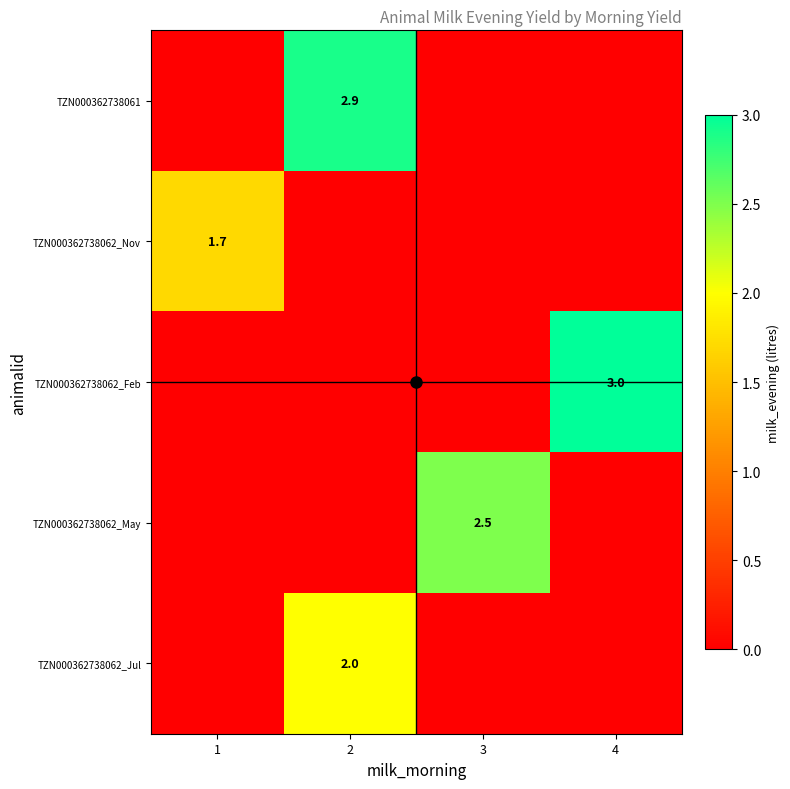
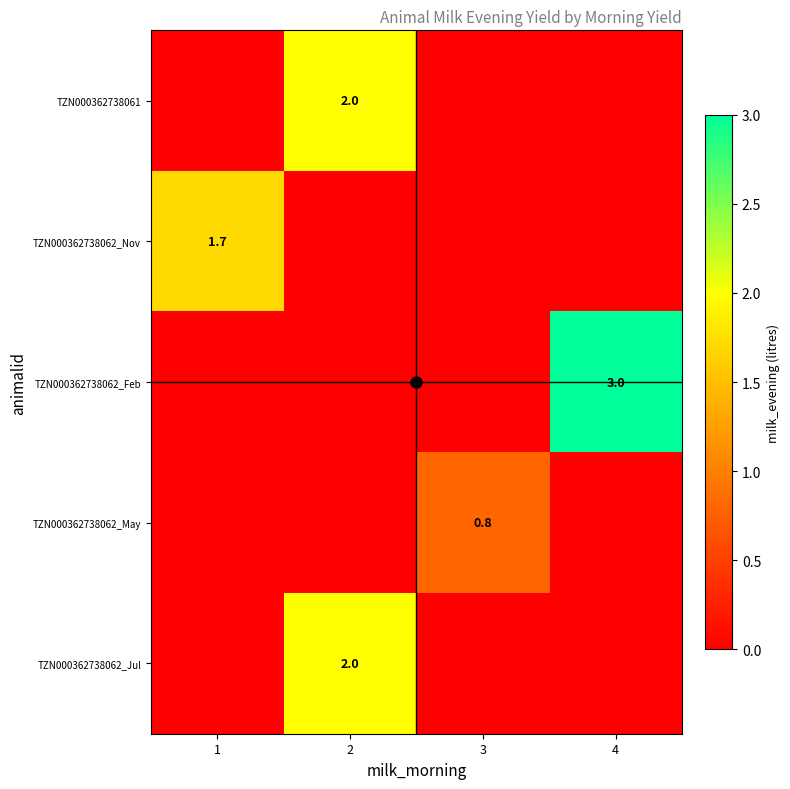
  {
    "TZN000362738061": {
-     "2": 2.9
+     "2": 2.0
    },
    "TZN000362738062_Nov": {
      "1": 1.7
    },
    "TZN000362738062_Feb": {
      "4": 3.0
    },
    "TZN000362738062_May": {
-     "3": 2.5
+     "3": 0.8
    },
    "TZN000362738062_Jul": {
      "2": 2.0
    }
  }
